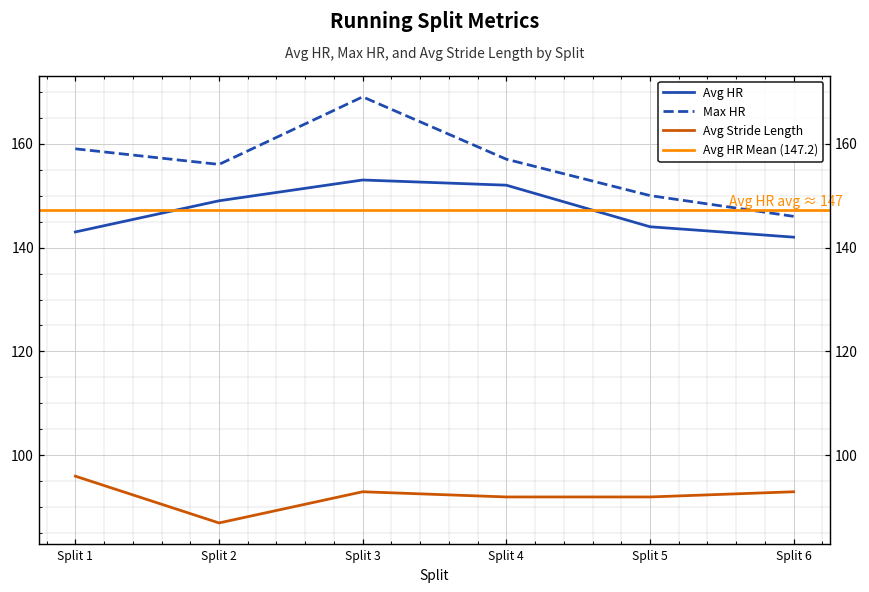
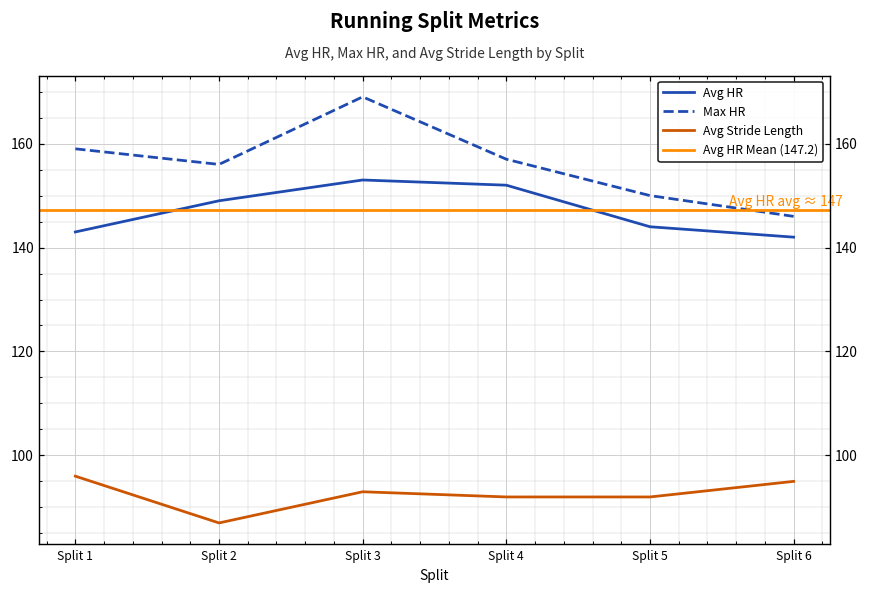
  {
    "Avg Stride Length": {
      "Split 1": 96,
      "Split 2": 87,
      "Split 3": 93,
      "Split 4": 92,
      "Split 5": 92,
-     "Split 6": 93
+     "Split 6": 95
    }
  }
